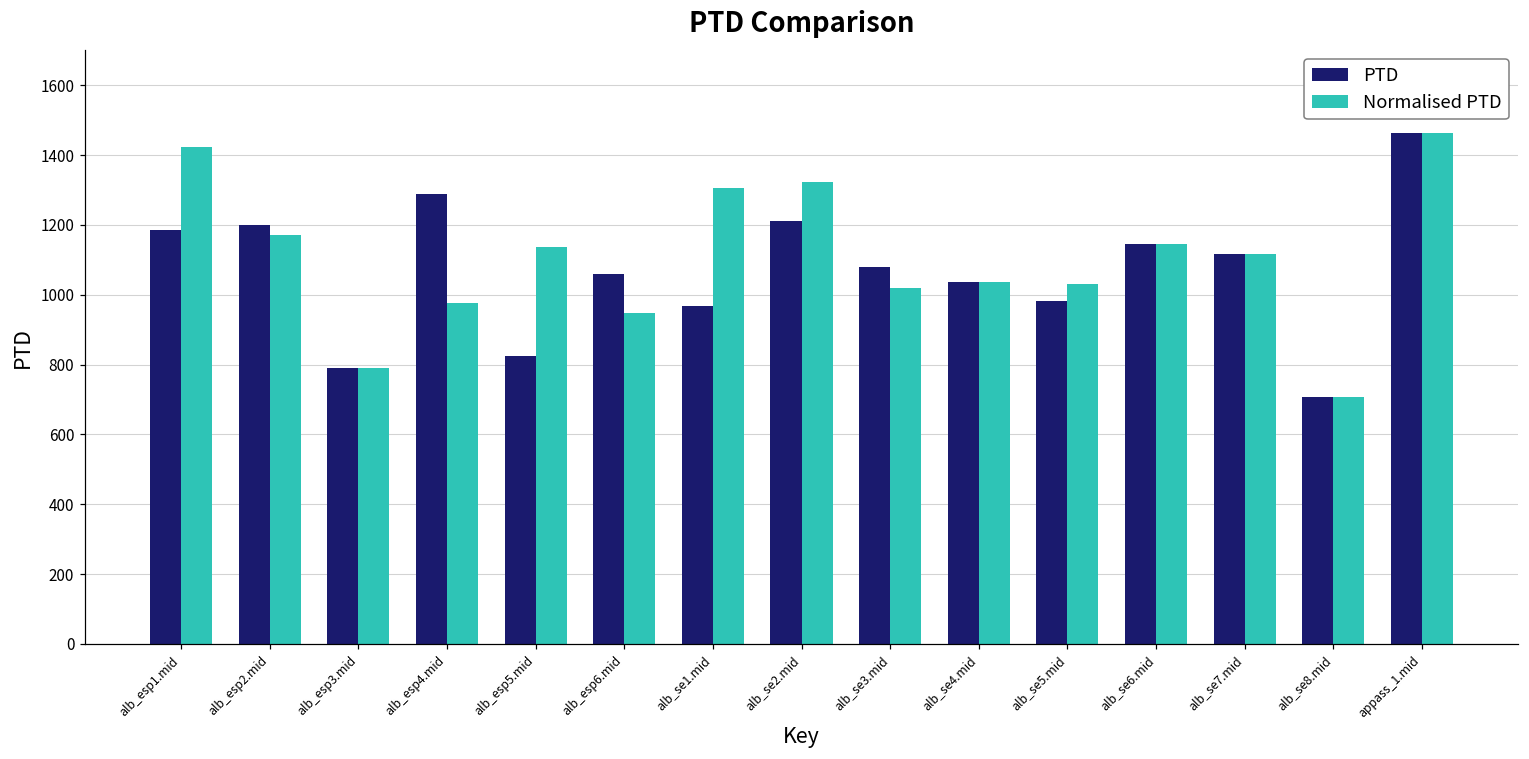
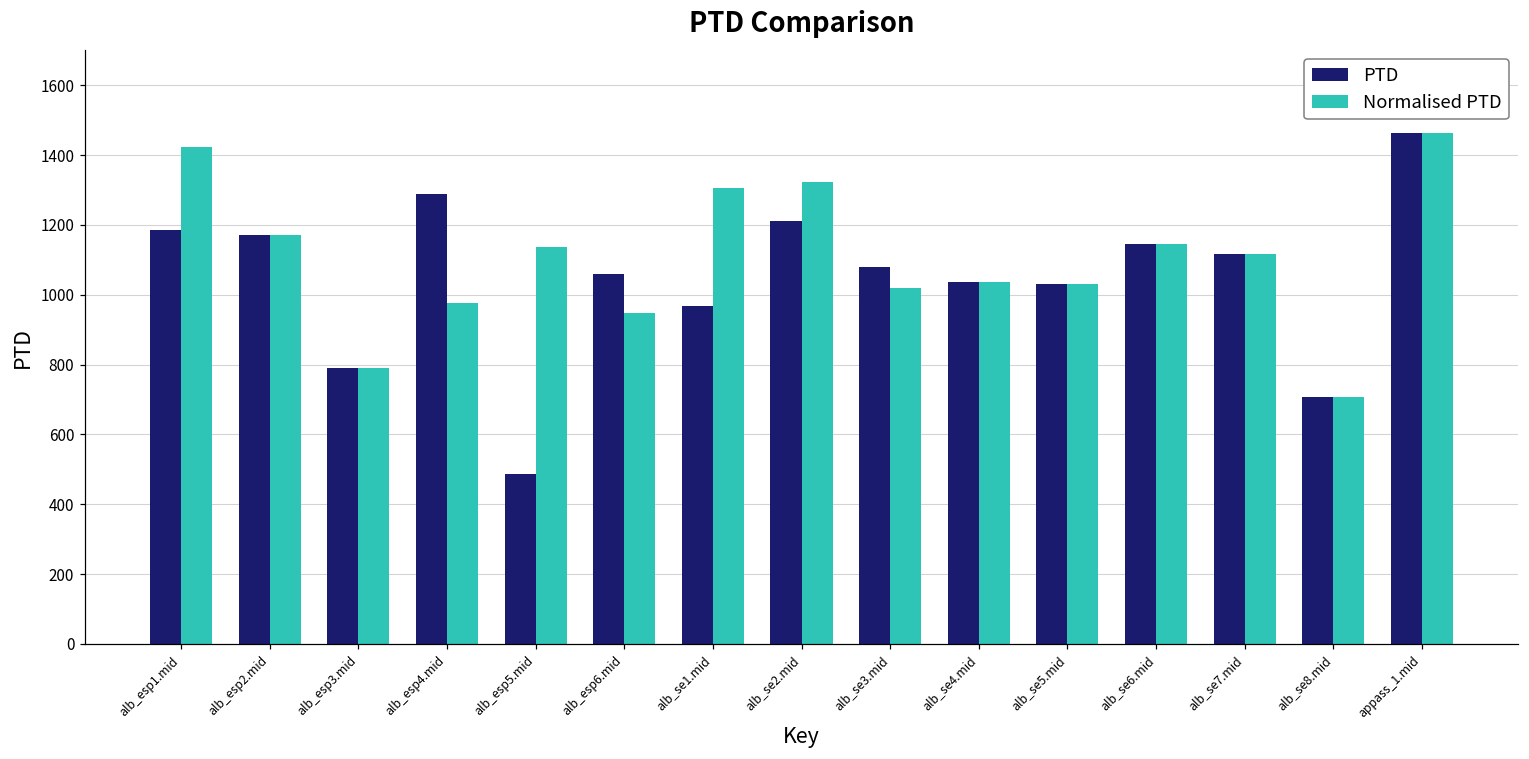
  {
    "PTD": {
      "alb_esp1.mid": 1190,
-     "alb_esp2.mid": 1200,
+     "alb_esp2.mid": 1170,
      "alb_esp3.mid": 790,
      "alb_esp4.mid": 1290,
-     "alb_esp5.mid": 830,
+     "alb_esp5.mid": 490,
      "alb_esp6.mid": 1060,
      "alb_se1.mid": 970,
      "alb_se2.mid": 1210,
      "alb_se3.mid": 1080,
      "alb_se4.mid": 1040,
-     "alb_se5.mid": 980,
+     "alb_se5.mid": 1030,
      "alb_se6.mid": 1150,
      "alb_se7.mid": 1120,
      "alb_se8.mid": 710,
      "appass_1.mid": 1460
    },
    "Normalised PTD": {
      "alb_esp1.mid": 1420,
      "alb_esp2.mid": 1170,
      "alb_esp3.mid": 790,
      "alb_esp4.mid": 980,
      "alb_esp5.mid": 1140,
      "alb_esp6.mid": 950,
      "alb_se1.mid": 1300,
      "alb_se2.mid": 1320,
      "alb_se3.mid": 1020,
      "alb_se4.mid": 1040,
      "alb_se5.mid": 1030,
      "alb_se6.mid": 1150,
      "alb_se7.mid": 1120,
      "alb_se8.mid": 710,
      "appass_1.mid": 1460
    }
  }
